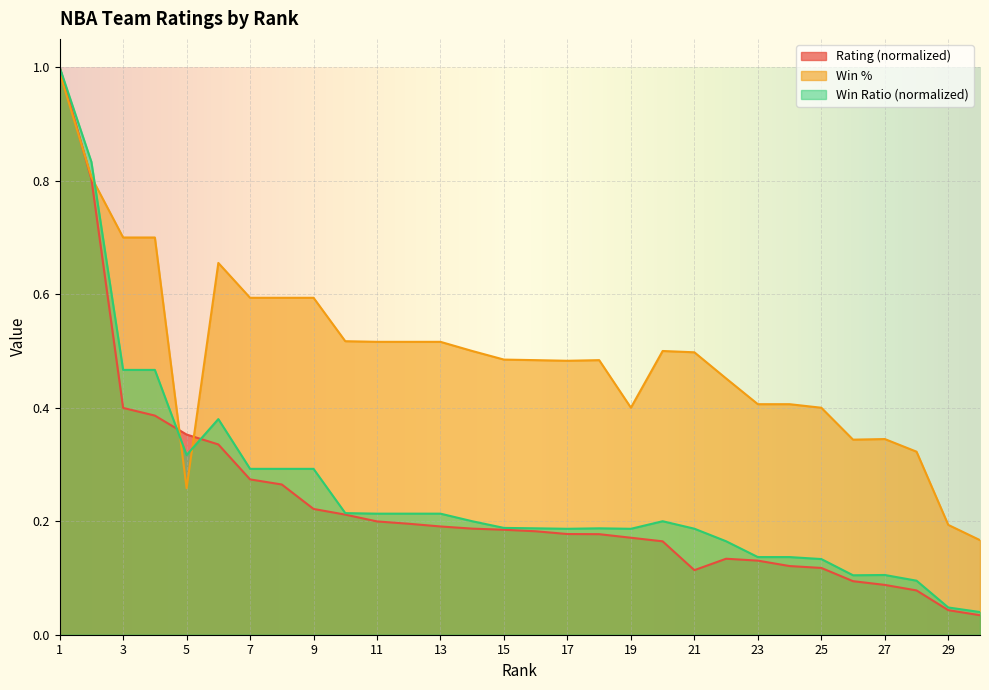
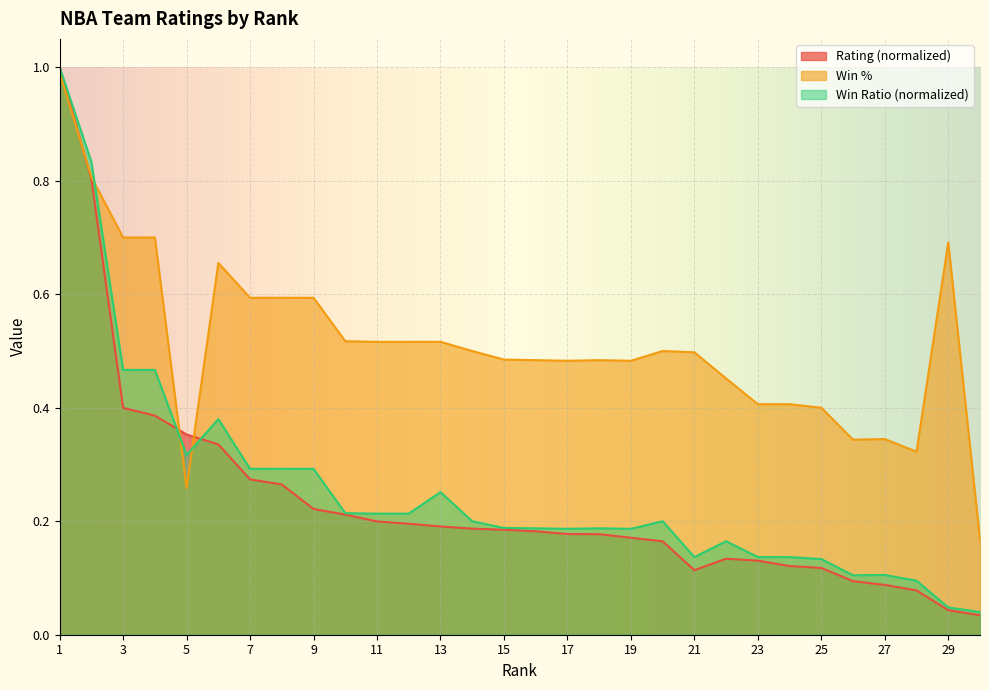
  {
    "Rating (normalized)": {
      "3": 0.40,
      "5": 0.35,
      "7": 0.27,
      "9": 0.22,
      "11": 0.20,
      "13": 0.19,
      "17": 0.18,
      "19": 0.17,
      "21": 0.11,
      "23": 0.13,
      "25": 0.12,
      "27": 0.09,
      "29": 0.04
    },
    "Win %": {
      "1": 0.99,
      "3": 0.70,
      "5": 0.26,
      "7": 0.59,
      "9": 0.59,
      "11": 0.52,
      "13": 0.52,
      "15": 0.48,
      "17": 0.48,
-     "19": 0.40,
+     "19": 0.48,
      "21": 0.50,
      "23": 0.41,
      "25": 0.40,
      "27": 0.34,
-     "29": 0.19
+     "29": 0.69
    },
    "Win Ratio (normalized)": {
      "3": 0.47,
      "5": 0.32,
      "7": 0.29,
      "9": 0.29,
      "11": 0.21,
-     "13": 0.21,
+     "13": 0.25,
      "17": 0.19,
      "19": 0.19,
-     "21": 0.19,
+     "21": 0.14,
      "23": 0.14,
      "25": 0.13,
      "27": 0.11,
      "29": 0.05
    }
  }
